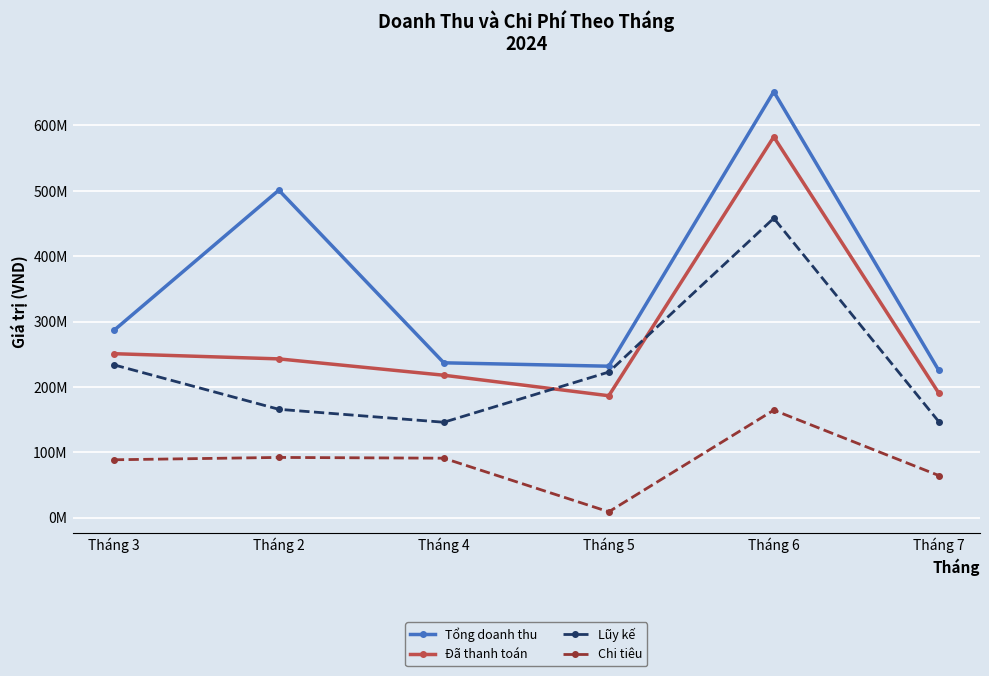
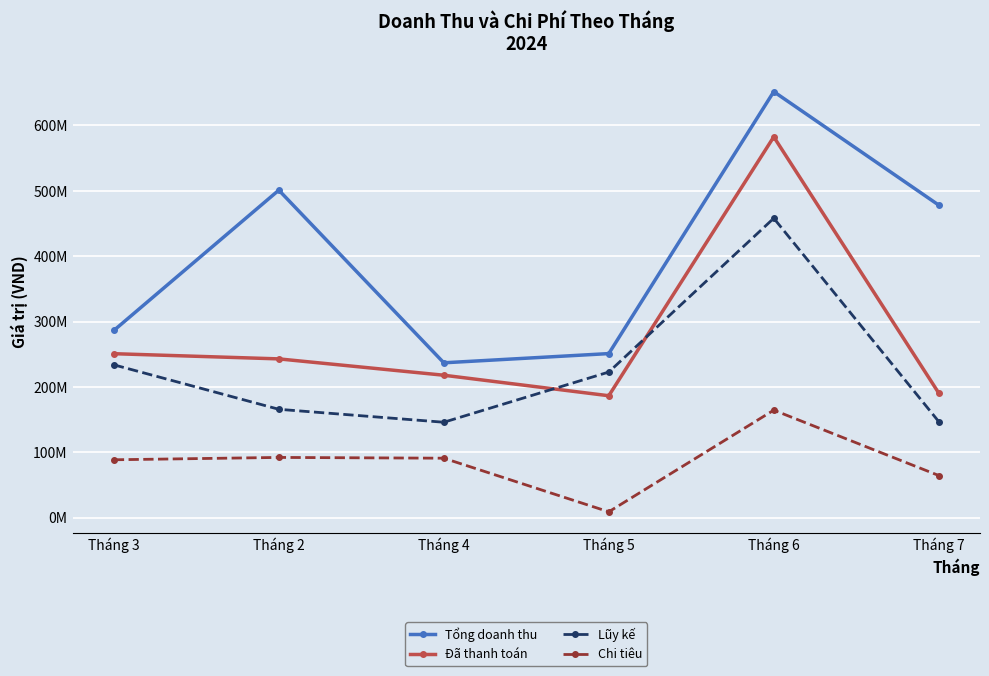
  {
    "Tổng doanh thu": {
      "Tháng 3": 290000000,
      "Tháng 2": 500000000,
      "Tháng 4": 240000000,
-     "Tháng 5": 230000000,
+     "Tháng 5": 250000000,
      "Tháng 6": 650000000,
-     "Tháng 7": 230000000
+     "Tháng 7": 480000000
    },
    "Lũy kế": {
      "Tháng 3": 230000000,
      "Tháng 2": 170000000,
      "Tháng 4": 150000000,
      "Tháng 5": 220000000,
      "Tháng 6": 460000000,
      "Tháng 7": 150000000
    }
  }
